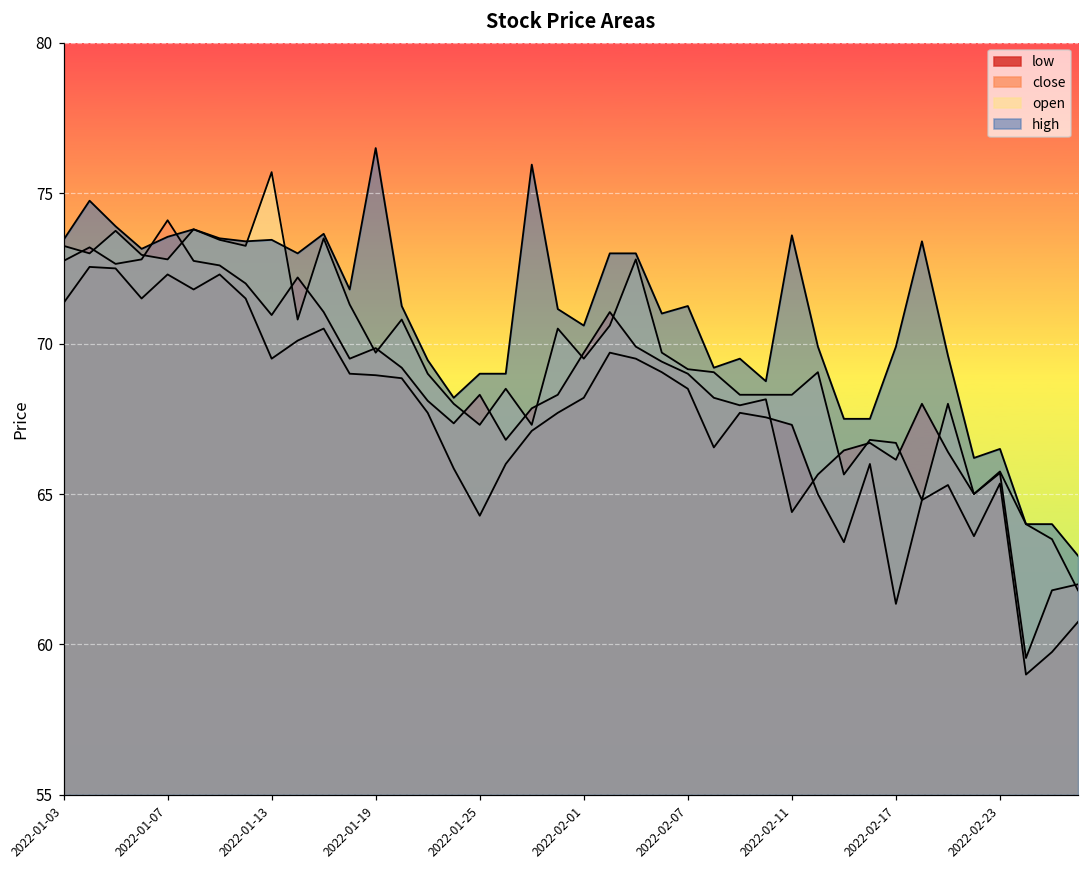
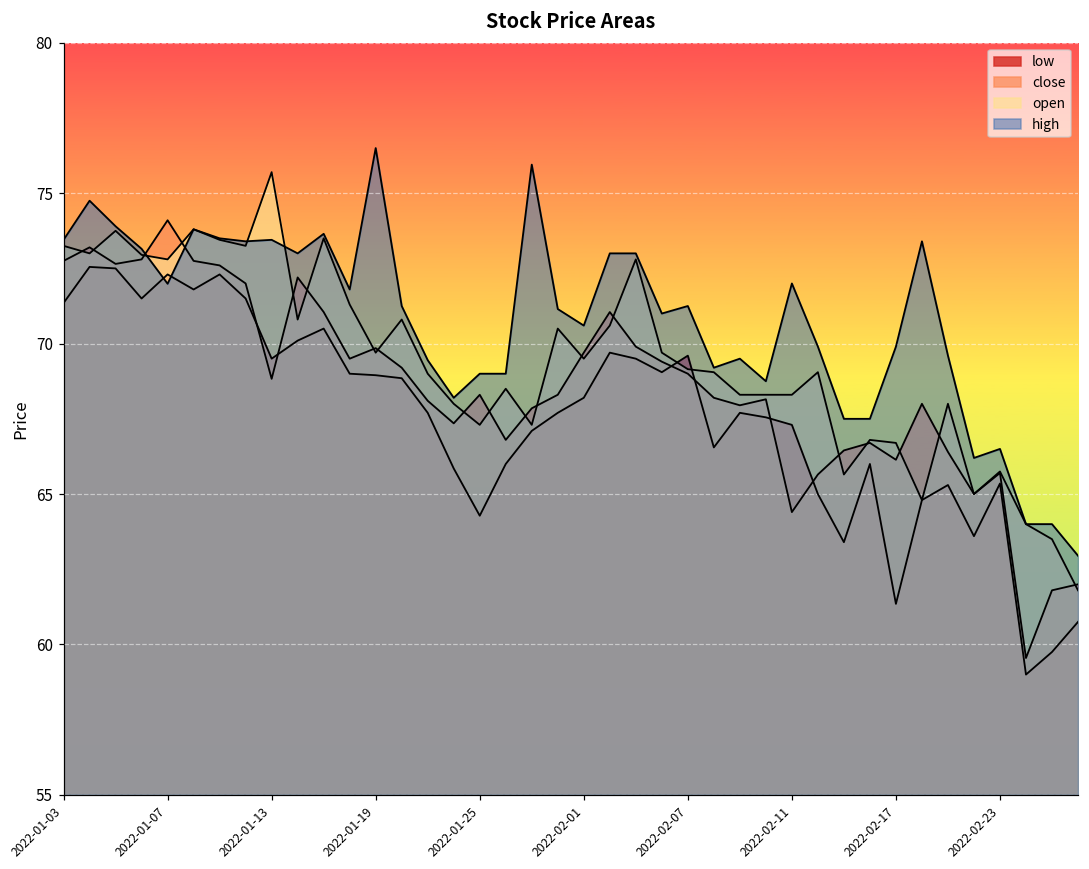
  {
    "low": {
      "2022-01-03": 71.4,
      "2022-01-07": 72.3,
      "2022-01-13": 69.5,
      "2022-01-19": 69.0,
      "2022-01-25": 64.3,
      "2022-02-01": 68.2,
-     "2022-02-07": 68.5,
+     "2022-02-07": 69.6,
      "2022-02-11": 67.3,
      "2022-02-17": 61.4,
      "2022-02-23": 65.4
    },
    "close": {
      "2022-01-03": 72.8,
      "2022-01-07": 74.1,
-     "2022-01-13": 71.0,
+     "2022-01-13": 68.8,
      "2022-01-19": 69.9,
      "2022-01-25": 68.3,
      "2022-02-01": 69.7,
      "2022-02-07": 69.0,
      "2022-02-11": 64.4,
      "2022-02-17": 66.1
    },
    "open": {
      "2022-01-03": 73.3,
      "2022-01-07": 72.8,
      "2022-01-13": 75.7,
      "2022-01-19": 69.7,
      "2022-01-25": 67.3,
      "2022-02-01": 69.5,
      "2022-02-07": 69.2,
      "2022-02-11": 68.3,
      "2022-02-17": 66.7
    },
    "high": {
      "2022-01-03": 73.5,
-     "2022-01-07": 73.6,
+     "2022-01-07": 72.0,
      "2022-01-13": 73.5,
      "2022-01-19": 76.5,
      "2022-01-25": 69.0,
      "2022-02-01": 70.6,
      "2022-02-07": 71.3,
-     "2022-02-11": 73.6,
+     "2022-02-11": 72.0,
      "2022-02-17": 69.9,
      "2022-02-23": 66.5
    }
  }
